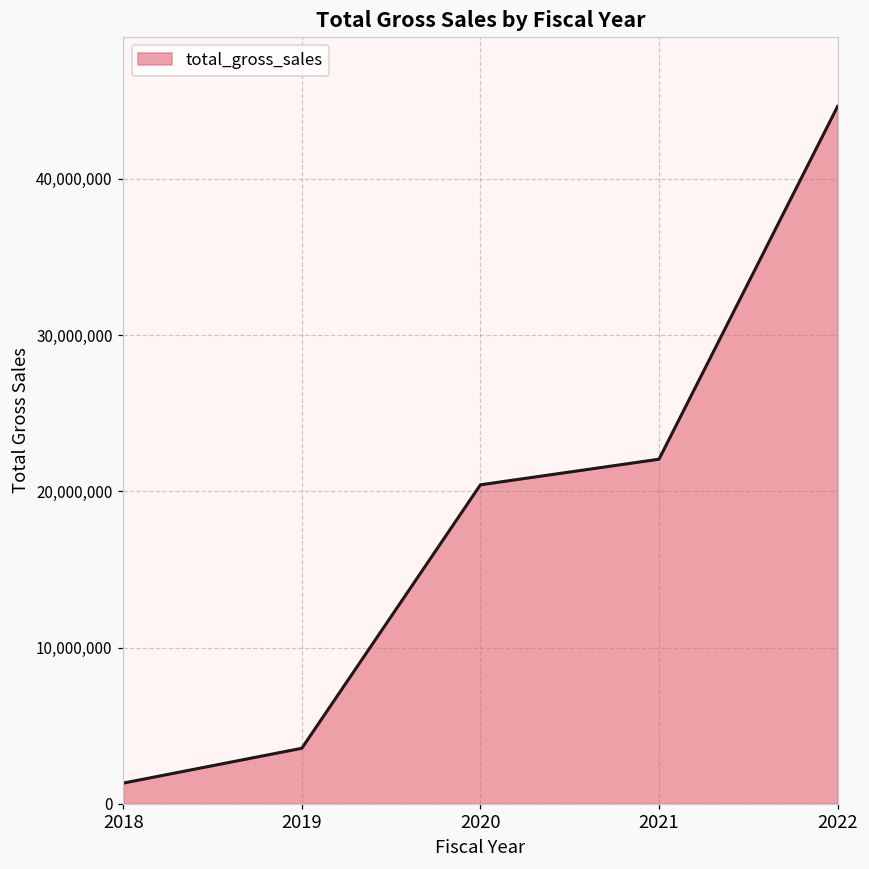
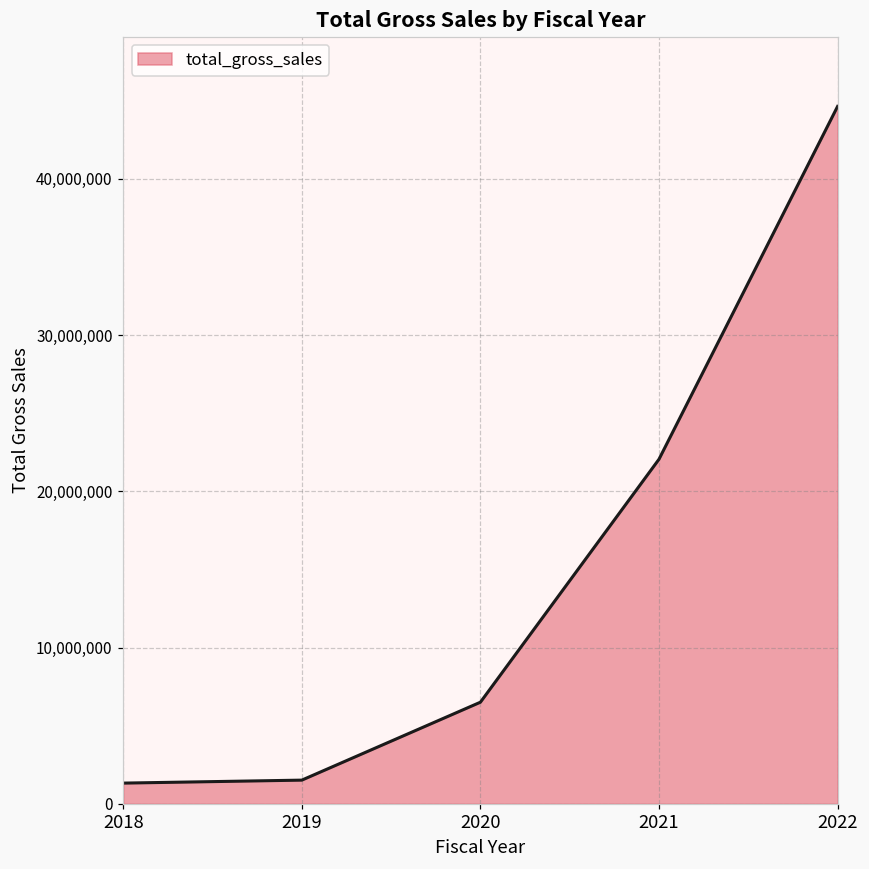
  {
    "2018": "1,300,000",
-   "2019": "3,600,000",
-   "2020": "20,400,000",
+   "2019": "1,500,000",
+   "2020": "6,500,000",
    "2021": "22,100,000",
    "2022": "44,600,000"
  }
